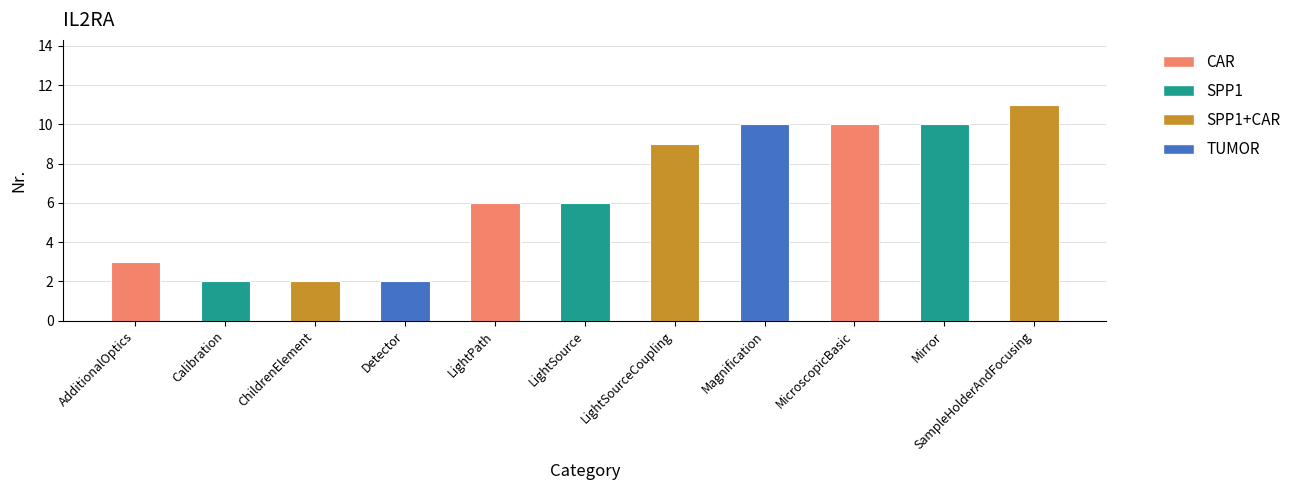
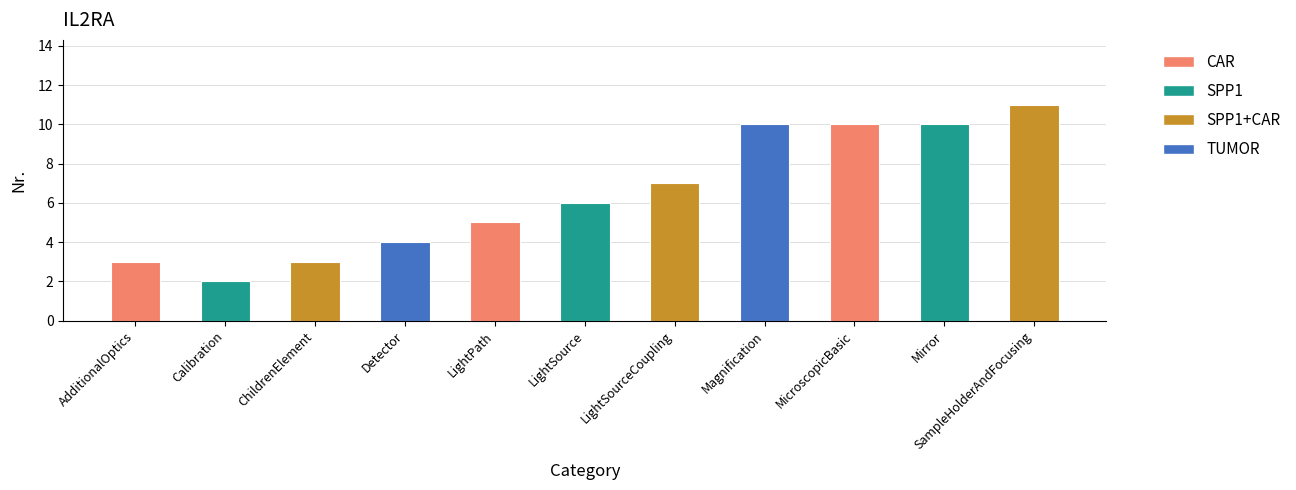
  {
    "AdditionalOptics": 3,
    "Calibration": 2,
-   "ChildrenElement": 2,
-   "Detector": 2,
-   "LightPath": 6,
+   "ChildrenElement": 3,
+   "Detector": 4,
+   "LightPath": 5,
    "LightSource": 6,
-   "LightSourceCoupling": 9,
+   "LightSourceCoupling": 7,
    "Magnification": 10,
    "MicroscopicBasic": 10,
    "Mirror": 10,
    "SampleHolderAndFocusing": 11
  }
